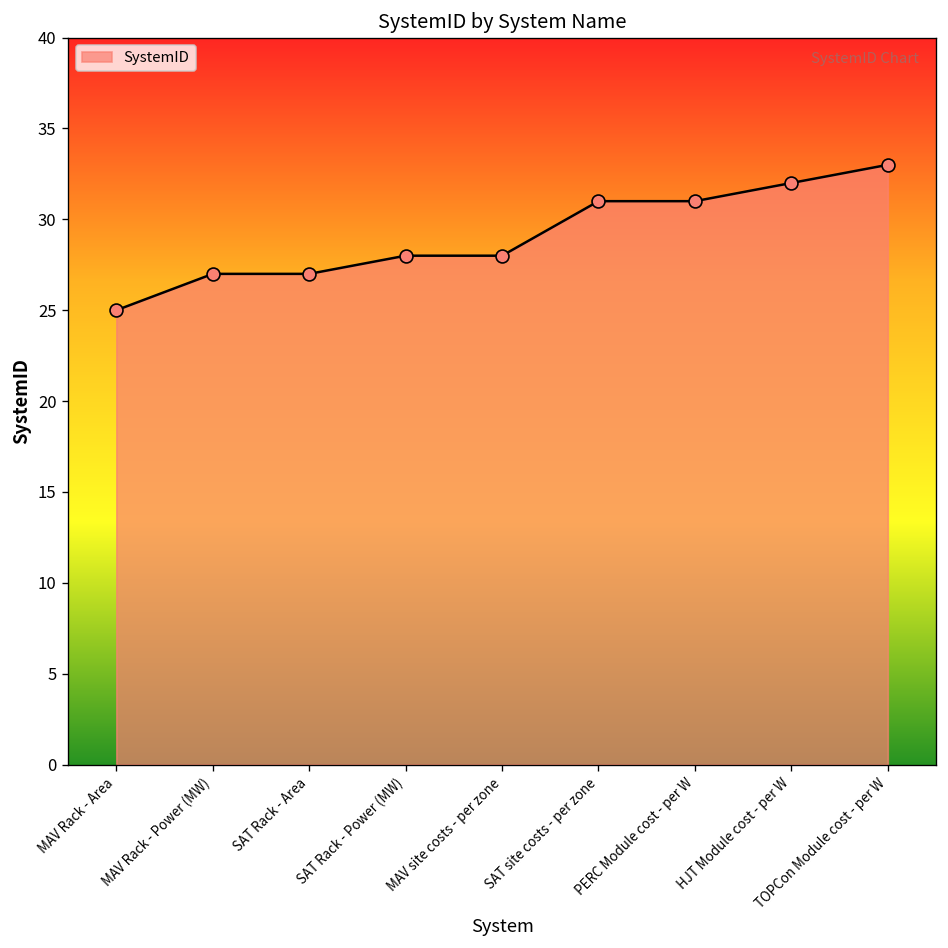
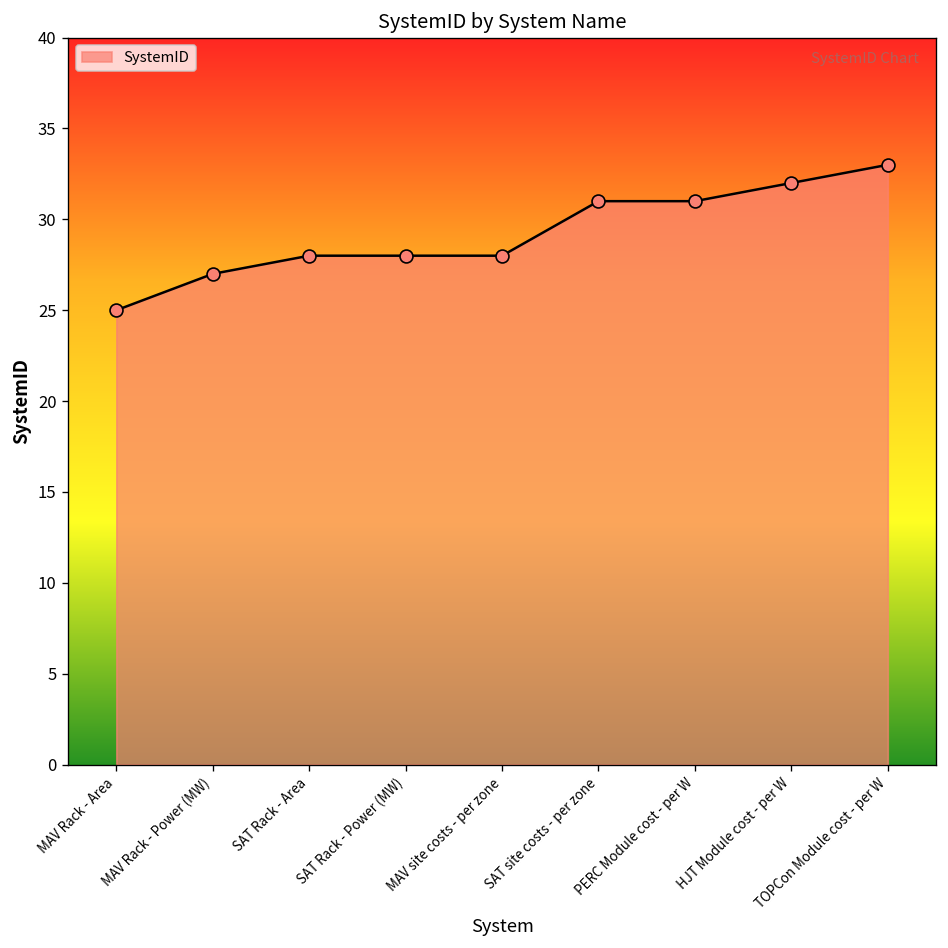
  {
    "MAV Rack - Area": 25,
    "MAV Rack - Power (MW)": 27,
-   "SAT Rack - Area": 27,
+   "SAT Rack - Area": 28,
    "SAT Rack - Power (MW)": 28,
    "MAV site costs - per zone": 28,
    "SAT site costs - per zone": 31,
    "PERC Module cost - per W": 31,
    "HJT Module cost - per W": 32,
    "TOPCon Module cost - per W": 33
  }
